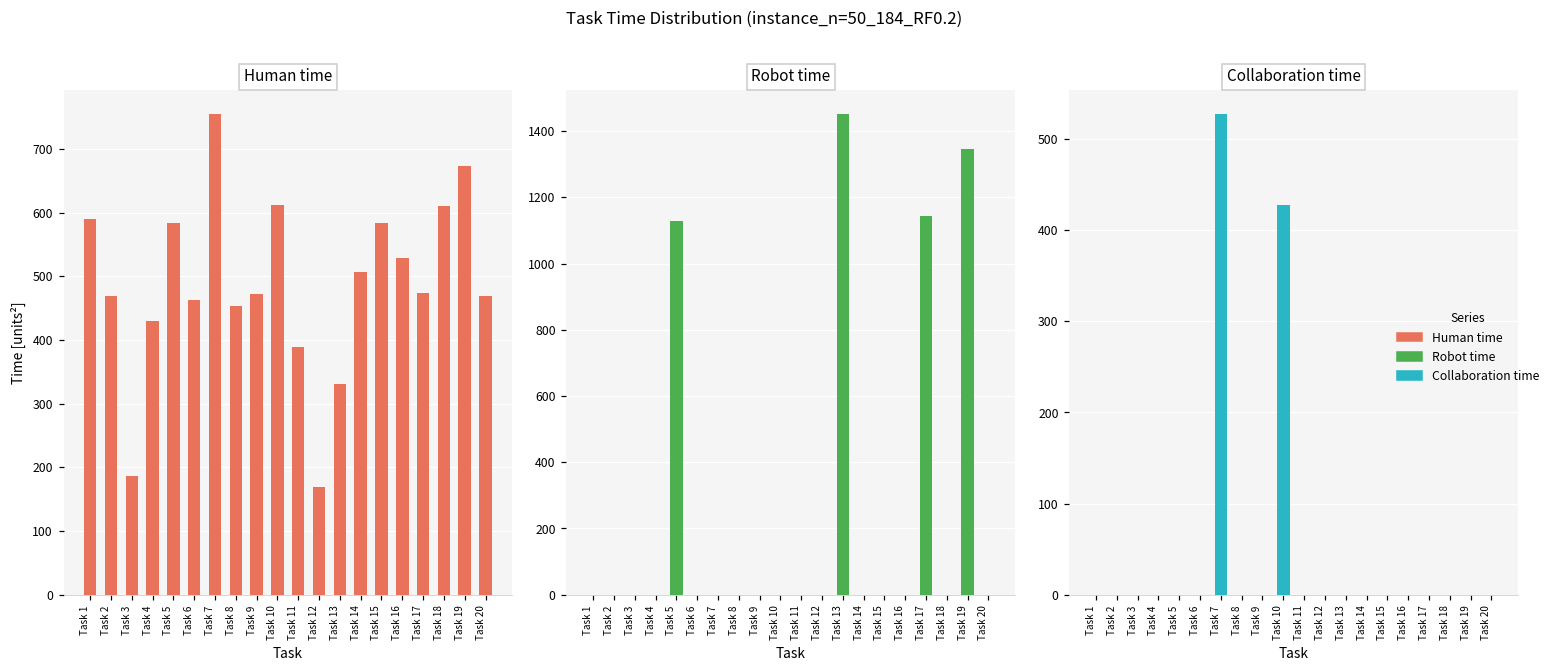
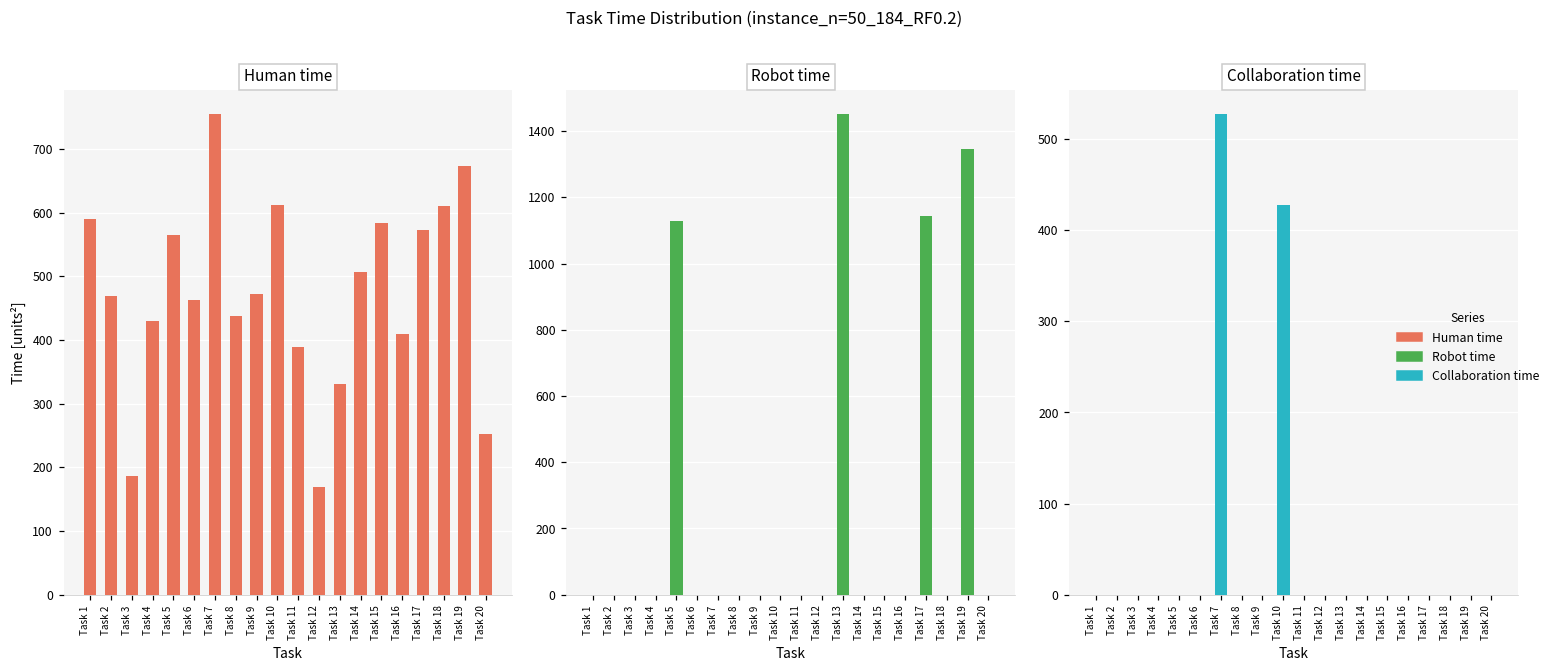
  {
    "Human time": {
      "Task 1": 590,
      "Task 2": 470,
      "Task 3": 190,
      "Task 4": 430,
-     "Task 5": 580,
+     "Task 5": 560,
      "Task 6": 460,
      "Task 7": 750,
-     "Task 8": 450,
+     "Task 8": 440,
      "Task 9": 470,
      "Task 10": 610,
      "Task 11": 390,
      "Task 12": 170,
      "Task 13": 330,
      "Task 14": 510,
      "Task 15": 580,
-     "Task 16": 530,
-     "Task 17": 470,
+     "Task 16": 410,
+     "Task 17": 570,
      "Task 18": 610,
      "Task 19": 670,
-     "Task 20": 470
+     "Task 20": 250
    },
    "Robot time": {
      "Task 1": 0,
      "Task 2": 0,
      "Task 3": 0,
      "Task 4": 0,
      "Task 5": 1130,
      "Task 6": 0,
      "Task 7": 0,
      "Task 8": 0,
      "Task 9": 0,
      "Task 10": 0,
      "Task 11": 0,
      "Task 12": 0,
      "Task 13": 1450,
      "Task 14": 0,
      "Task 15": 0,
      "Task 16": 0,
      "Task 17": 1140,
      "Task 18": 0,
      "Task 19": 1350,
      "Task 20": 0
    },
    "Collaboration time": {
      "Task 1": 0,
      "Task 2": 0,
      "Task 3": 0,
      "Task 4": 0,
      "Task 5": 0,
      "Task 6": 0,
      "Task 7": 530,
      "Task 8": 0,
      "Task 9": 0,
      "Task 10": 430,
      "Task 11": 0,
      "Task 12": 0,
      "Task 13": 0,
      "Task 14": 0,
      "Task 15": 0,
      "Task 16": 0,
      "Task 17": 0,
      "Task 18": 0,
      "Task 19": 0,
      "Task 20": 0
    }
  }
